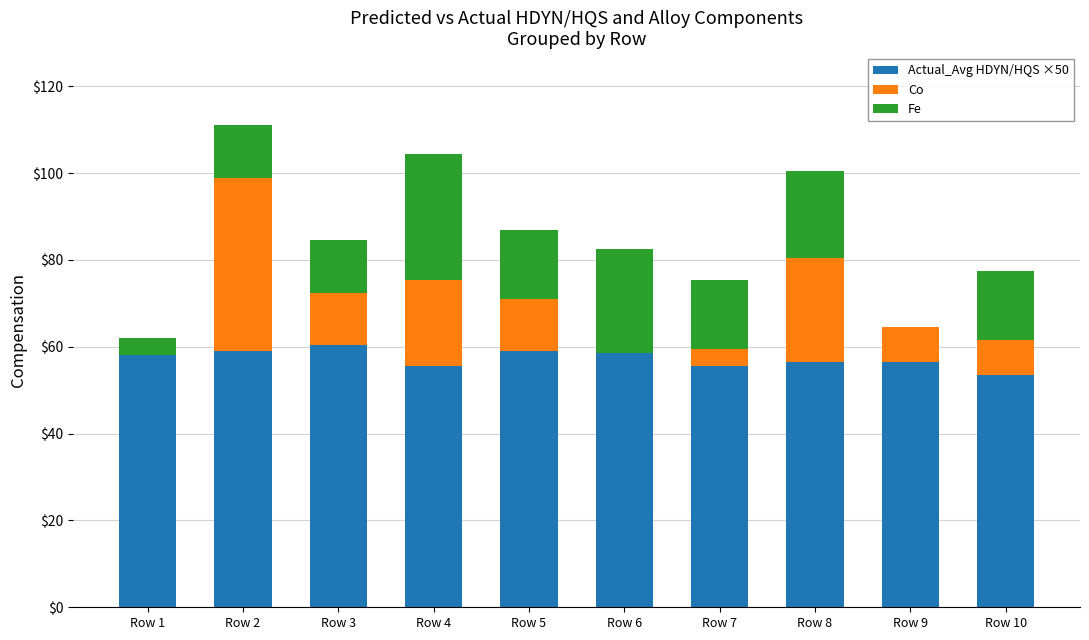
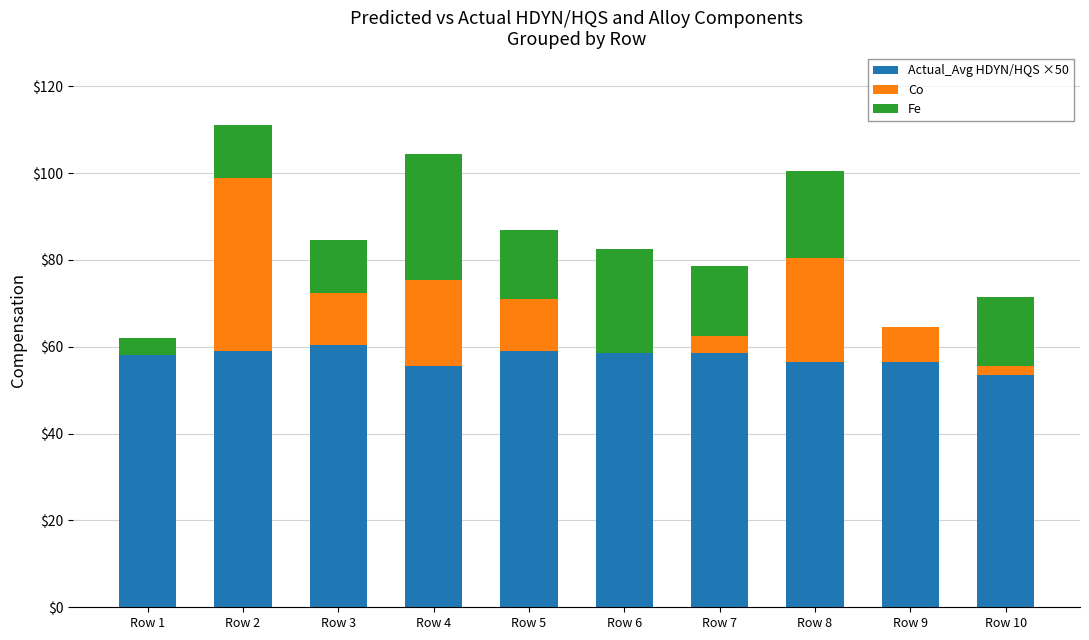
  {
    "Actual_Avg HDYN/HQS ×50": {
      "Row 1": "$58",
      "Row 2": "$59",
      "Row 3": "$61",
      "Row 4": "$56",
      "Row 5": "$59",
      "Row 6": "$59",
-     "Row 7": "$56",
+     "Row 7": "$59",
      "Row 8": "$56",
      "Row 9": "$56",
      "Row 10": "$54"
    },
    "Co": {
      "Row 1": "$0",
      "Row 2": "$40",
      "Row 3": "$12",
      "Row 4": "$20",
      "Row 5": "$12",
      "Row 6": "$0",
      "Row 7": "$4",
      "Row 8": "$24",
      "Row 9": "$8",
-     "Row 10": "$8"
+     "Row 10": "$2"
    },
    "Fe": {
      "Row 1": "$4",
      "Row 2": "$12",
      "Row 3": "$12",
      "Row 4": "$29",
      "Row 5": "$16",
      "Row 6": "$24",
      "Row 7": "$16",
      "Row 8": "$20",
      "Row 9": "$0",
      "Row 10": "$16"
    }
  }
